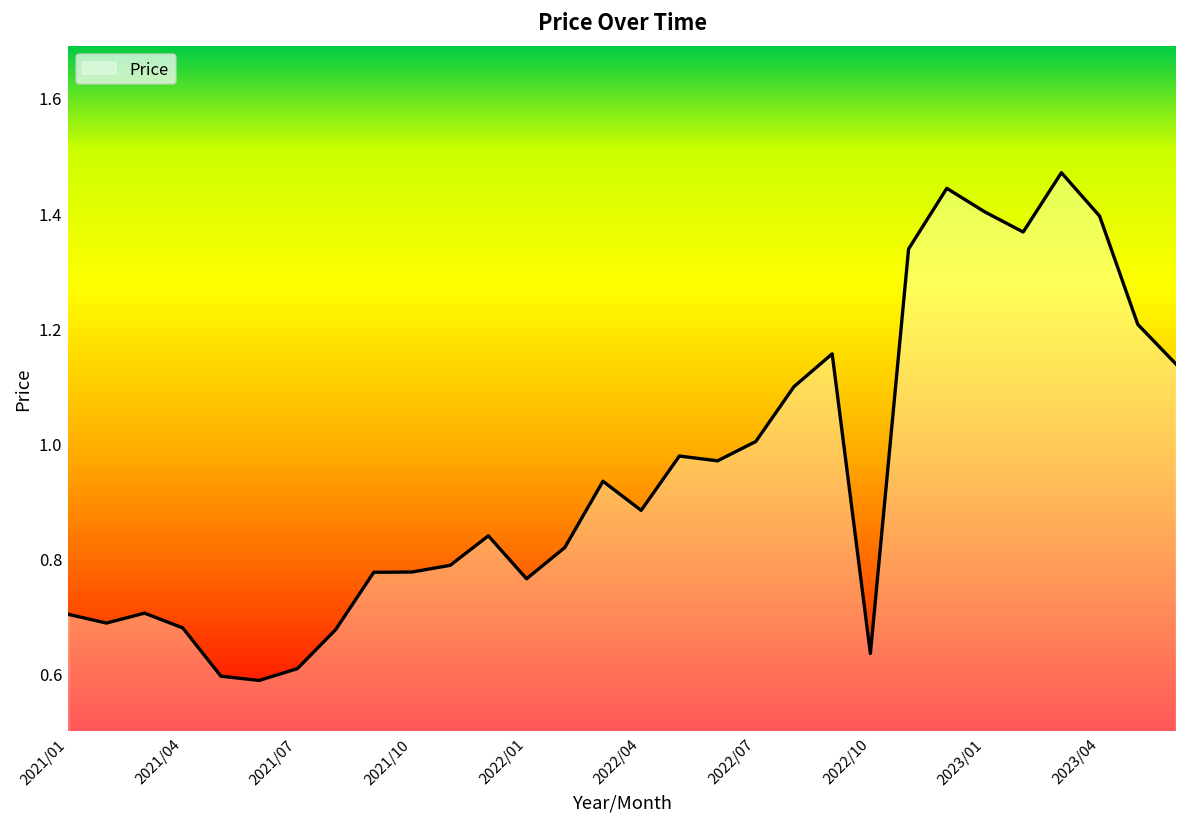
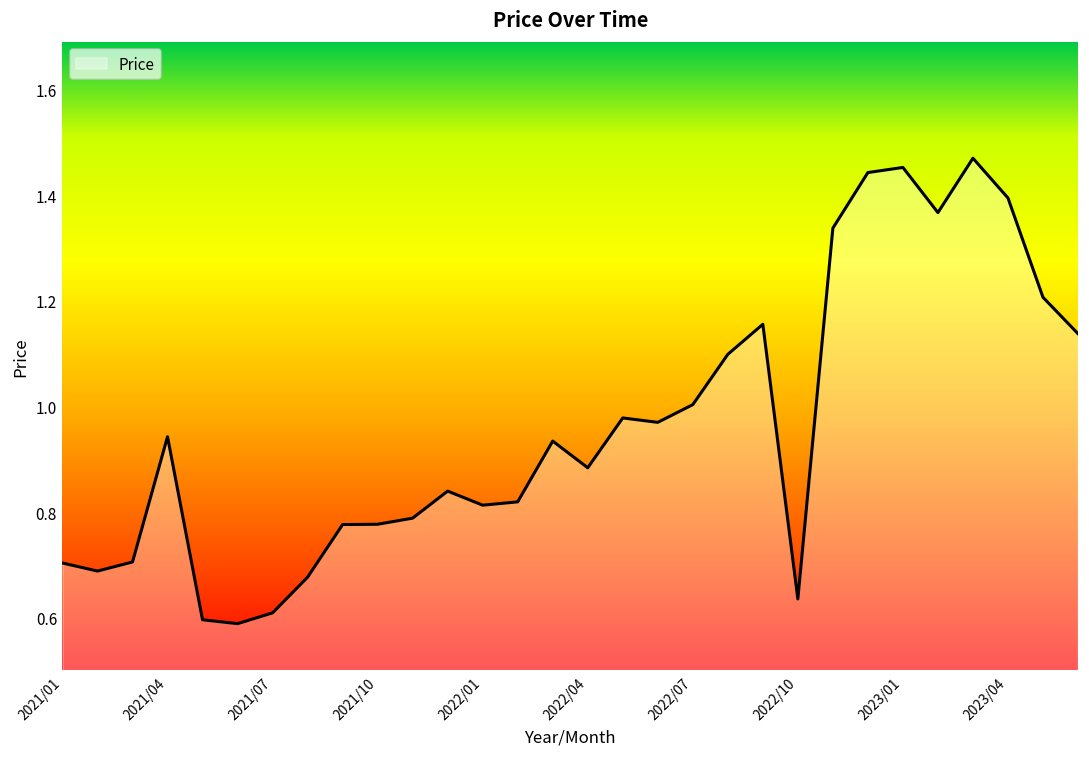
  {
    "2021/01": 0.70,
-   "2021/04": 0.68,
+   "2021/04": 0.94,
    "2021/07": 0.61,
    "2021/10": 0.78,
-   "2022/01": 0.77,
+   "2022/01": 0.81,
    "2022/04": 0.88,
    "2022/07": 1.00,
    "2022/10": 0.64,
-   "2023/01": 1.40,
+   "2023/01": 1.45,
    "2023/04": 1.39
  }
